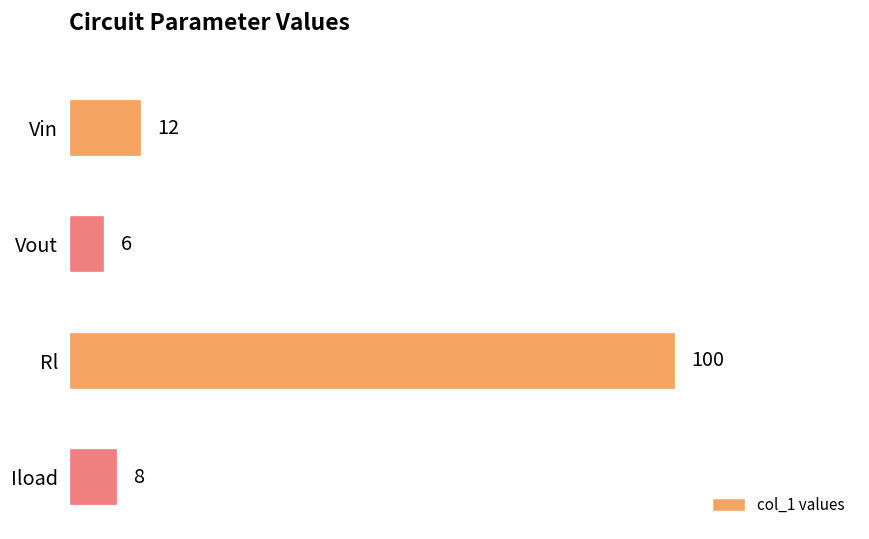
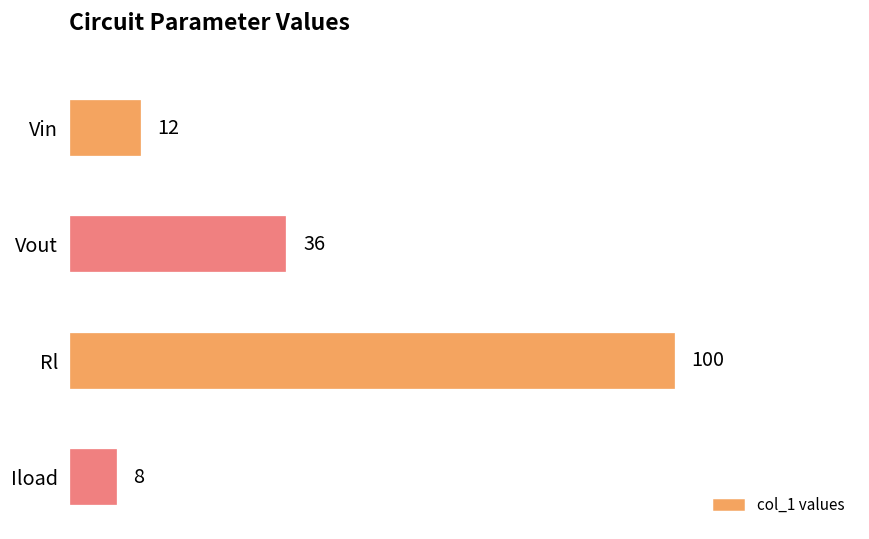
  {
    "Vin": 12,
-   "Vout": 6,
+   "Vout": 36,
    "Rl": 100,
    "Iload": 8
  }
